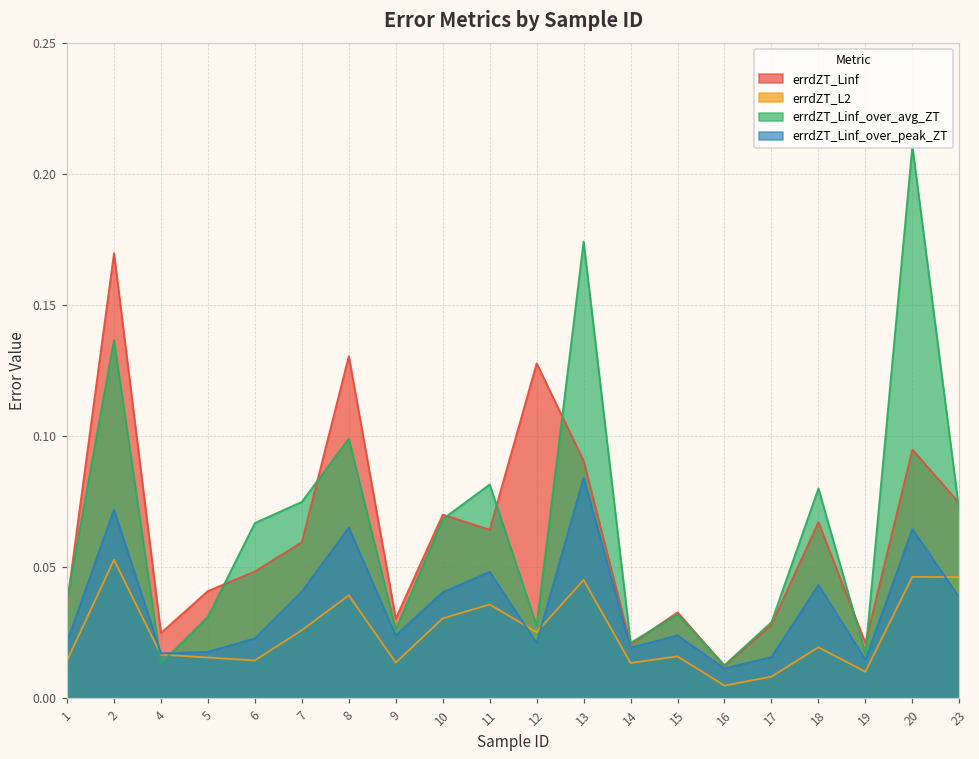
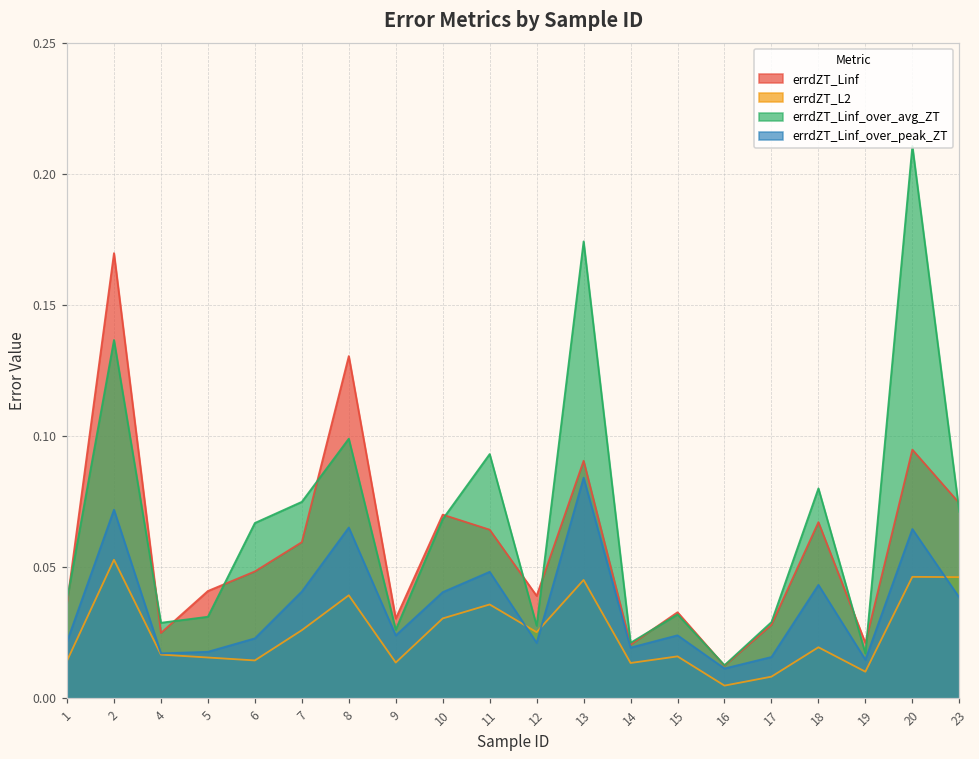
  {
    "errdZT_Linf": {
      "1": 0.036,
      "2": 0.170,
      "4": 0.025,
      "5": 0.041,
      "6": 0.048,
      "7": 0.060,
      "8": 0.131,
      "9": 0.030,
      "10": 0.070,
      "11": 0.064,
-     "12": 0.128,
+     "12": 0.039,
      "13": 0.091,
      "18": 0.067,
      "19": 0.021,
      "20": 0.095,
      "23": 0.074
    },
    "errdZT_L2": {
      "1": 0.014,
      "2": 0.053,
      "5": 0.016,
      "6": 0.014,
      "7": 0.026,
      "8": 0.039,
      "9": 0.014,
      "10": 0.030,
      "11": 0.036,
      "12": 0.025,
      "13": 0.045,
      "14": 0.014,
      "15": 0.016,
      "16": 0.005,
      "17": 0.008,
      "18": 0.019,
      "19": 0.010,
      "20": 0.046,
      "23": 0.046
    },
    "errdZT_Linf_over_avg_ZT": {
      "1": 0.038,
      "2": 0.137,
-     "4": 0.013,
+     "4": 0.029,
      "5": 0.031,
      "6": 0.067,
      "7": 0.075,
      "8": 0.099,
      "9": 0.026,
      "10": 0.068,
-     "11": 0.082,
+     "11": 0.093,
      "12": 0.028,
      "13": 0.174,
      "18": 0.080,
      "19": 0.017,
      "20": 0.211,
      "23": 0.071
    },
    "errdZT_Linf_over_peak_ZT": {
      "1": 0.022,
      "2": 0.072,
      "5": 0.018,
      "6": 0.023,
      "7": 0.041,
      "8": 0.065,
      "9": 0.024,
      "10": 0.041,
      "11": 0.048,
      "12": 0.021,
      "13": 0.084,
      "14": 0.019,
      "15": 0.024,
      "17": 0.016,
      "18": 0.043,
      "19": 0.015,
      "20": 0.065,
      "23": 0.038
    }
  }
